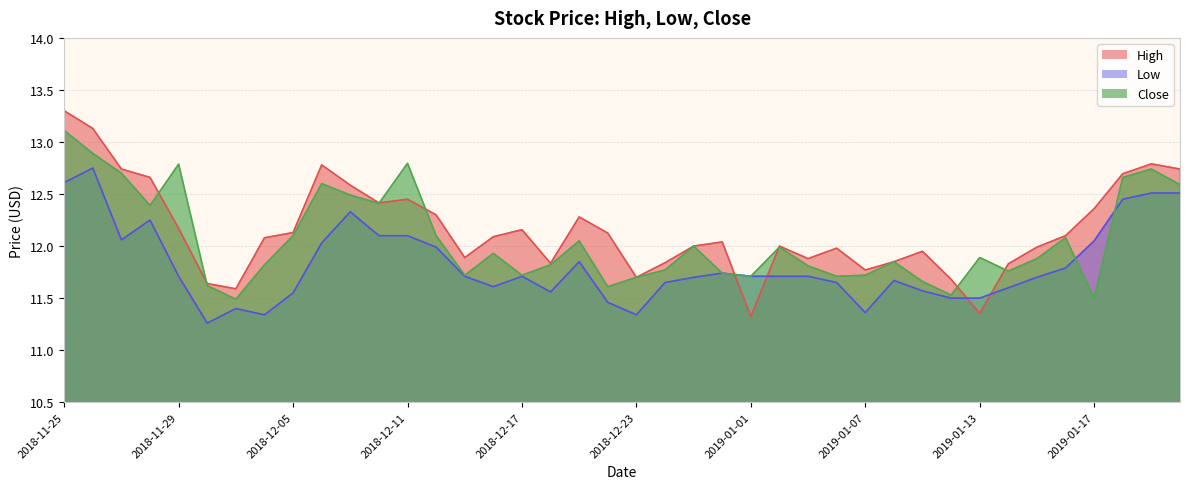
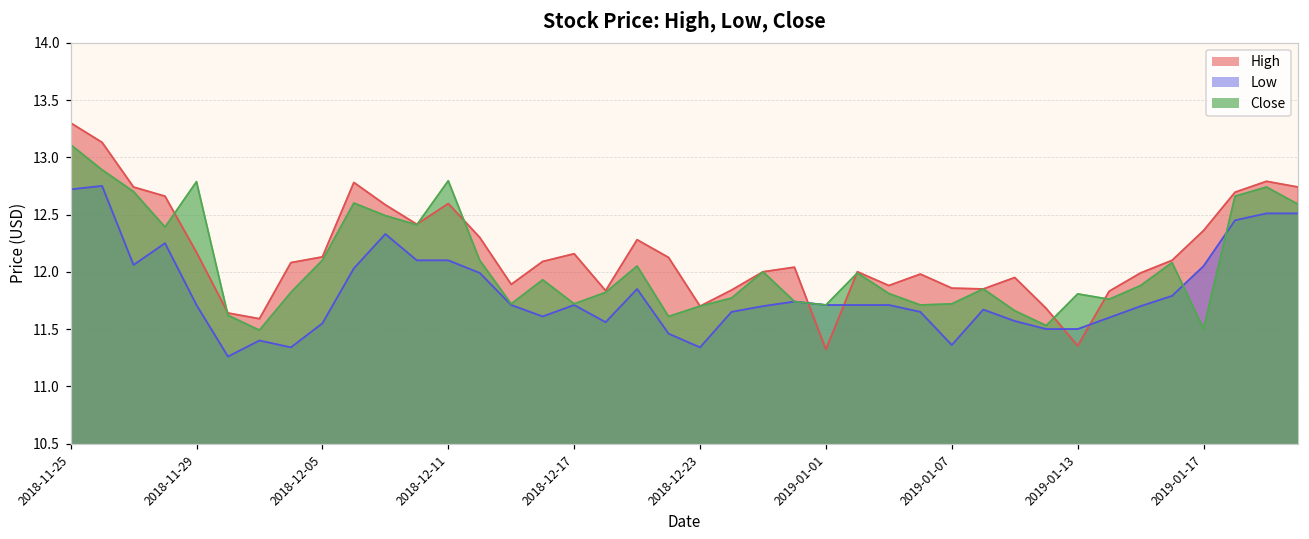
  {
    "High": {
      "2018-11-25": 13.30,
      "2018-11-29": 12.17,
      "2018-12-05": 12.13,
-     "2018-12-11": 12.45,
+     "2018-12-11": 12.60,
      "2018-12-17": 12.16,
      "2019-01-01": 11.32,
-     "2019-01-07": 11.77,
+     "2019-01-07": 11.86,
      "2019-01-13": 11.35,
      "2019-01-17": 12.36
    },
    "Low": {
-     "2018-11-25": 12.61,
+     "2018-11-25": 12.72,
      "2018-11-29": 11.71,
      "2018-12-05": 11.55,
      "2018-12-11": 12.10,
      "2018-12-23": 11.34,
      "2019-01-07": 11.36,
      "2019-01-13": 11.50,
      "2019-01-17": 12.05
    },
    "Close": {
      "2018-11-25": 13.11,
      "2018-11-29": 12.79,
      "2018-12-05": 12.10,
      "2018-12-11": 12.79,
      "2019-01-07": 11.72,
-     "2019-01-13": 11.89,
+     "2019-01-13": 11.81,
      "2019-01-17": 11.50
    }
  }
